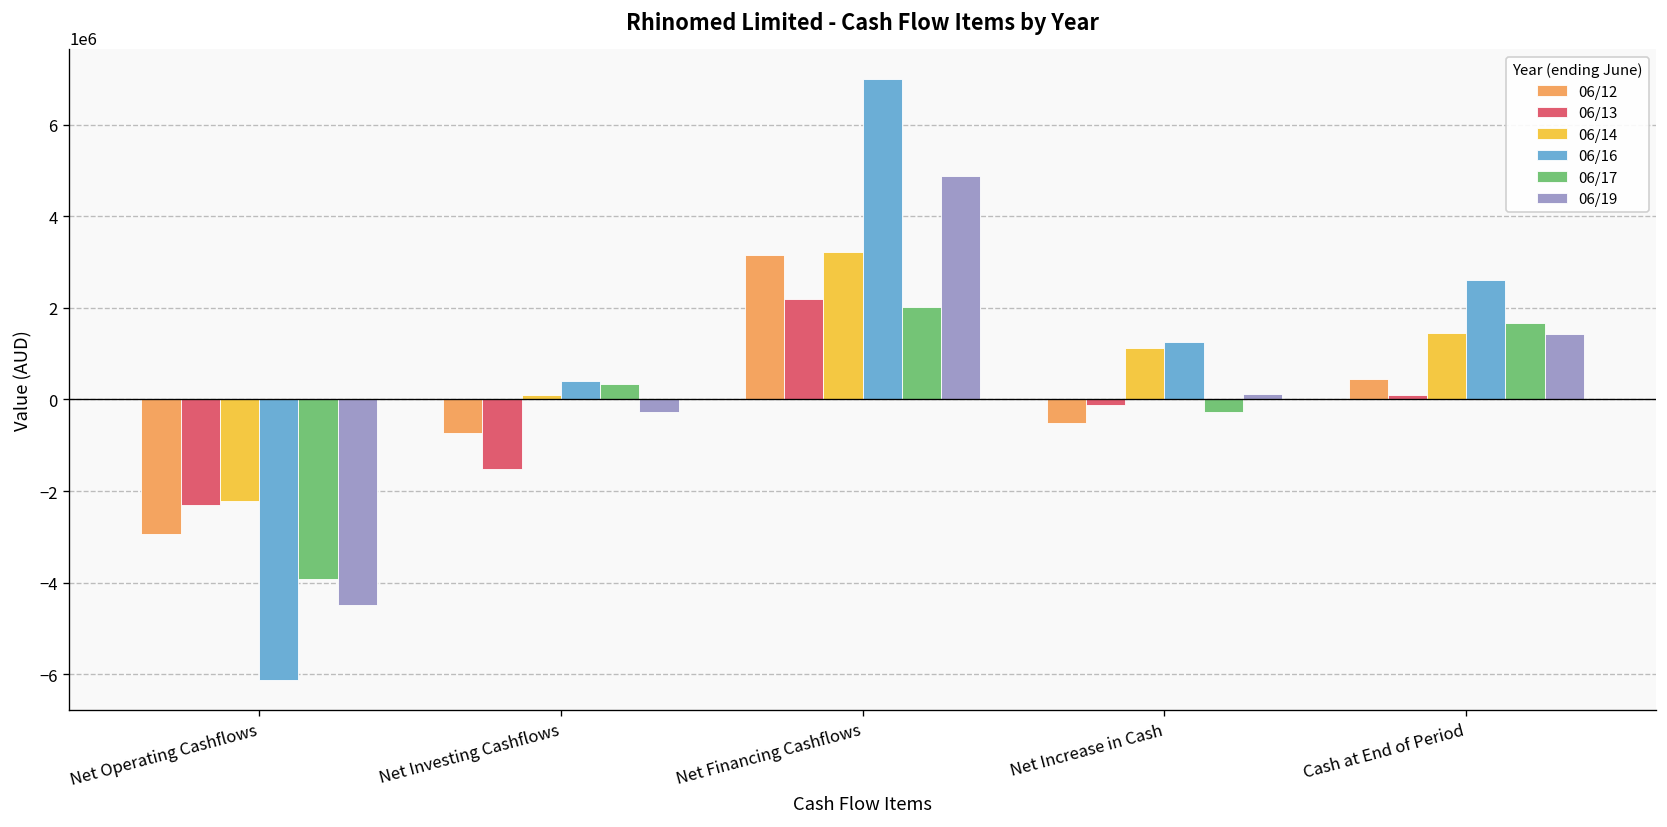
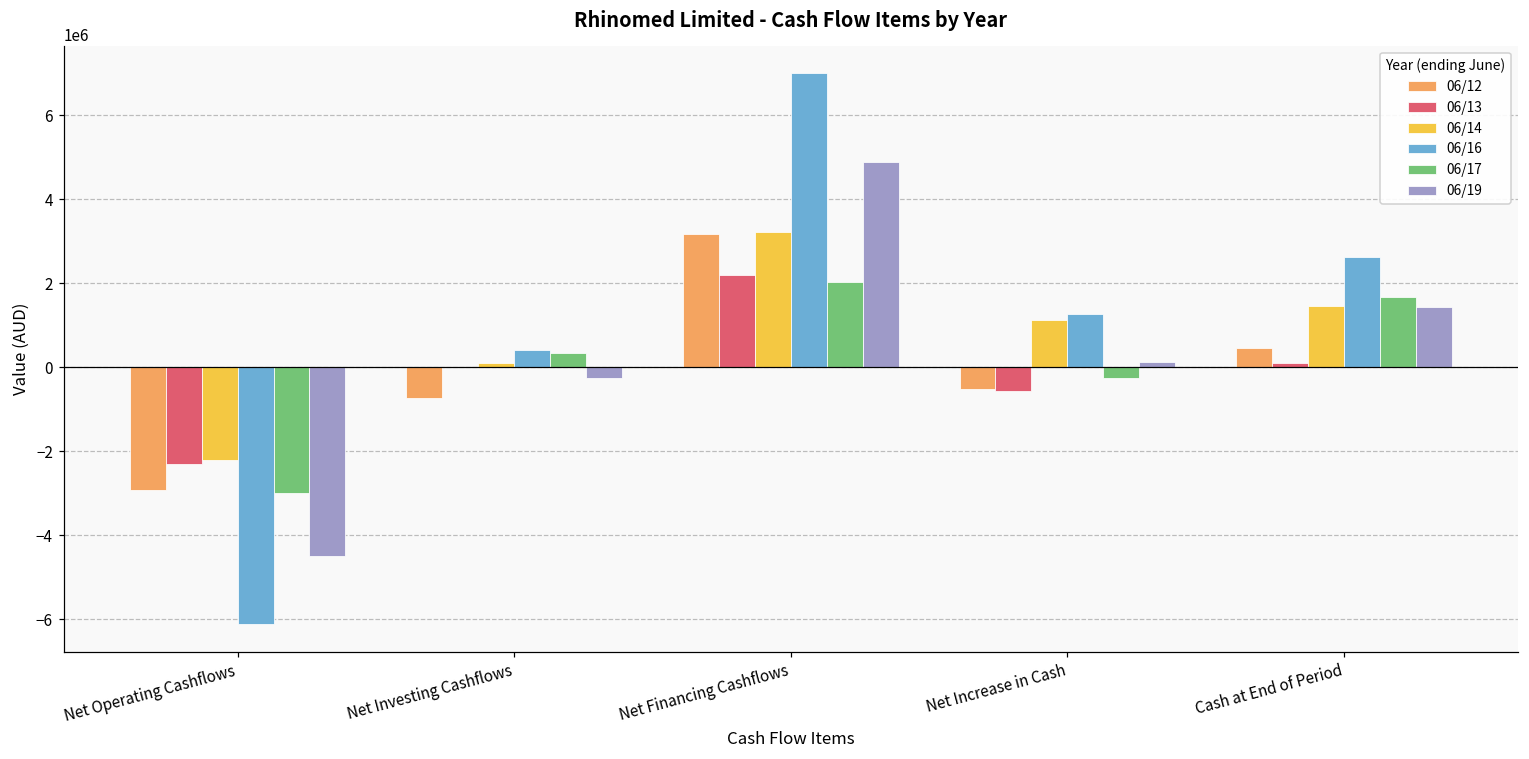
  {
    "06/13": {
      "Net Operating Cashflows": -2300000,
-     "Net Investing Cashflows": -1500000,
+     "Net Investing Cashflows": 0,
      "Net Financing Cashflows": 2200000,
-     "Net Increase in Cash": -100000,
+     "Net Increase in Cash": -600000,
      "Cash at End of Period": 100000
    },
    "06/17": {
-     "Net Operating Cashflows": -3900000,
+     "Net Operating Cashflows": -3000000,
      "Net Investing Cashflows": 300000,
      "Net Financing Cashflows": 2000000,
      "Net Increase in Cash": -300000,
      "Cash at End of Period": 1700000
    }
  }
